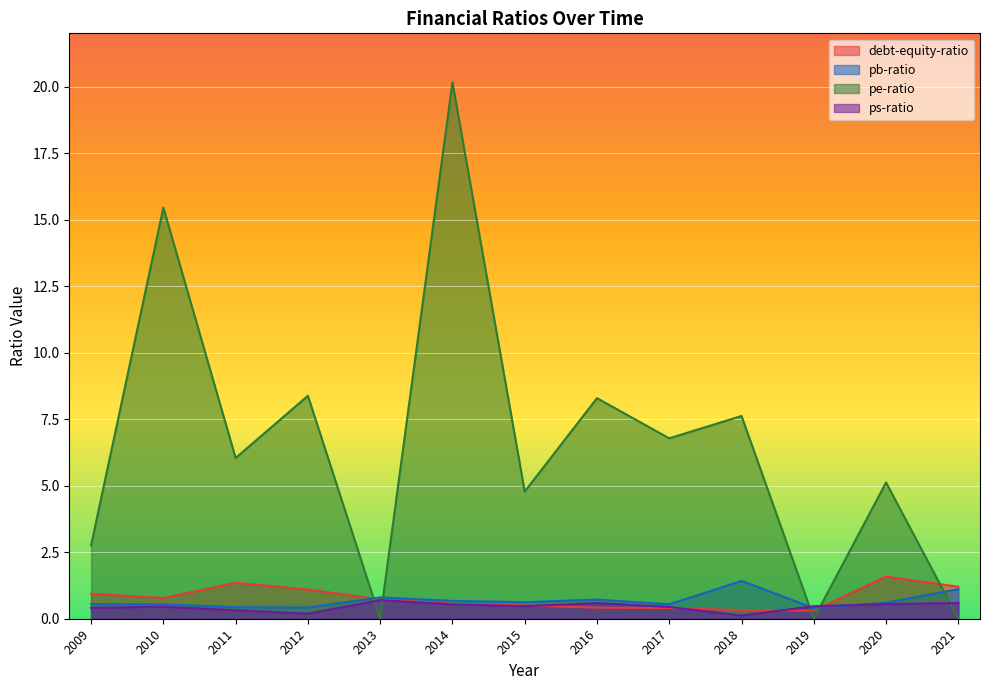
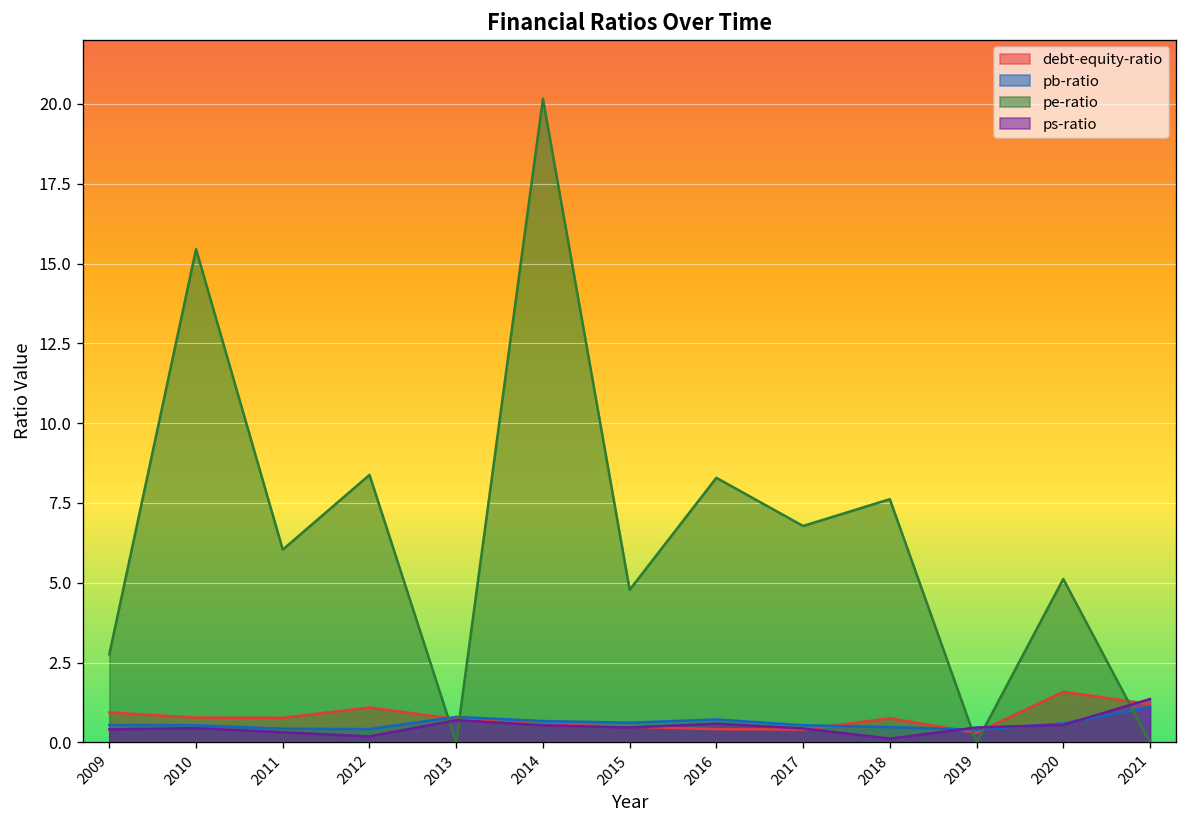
  {
    "debt-equity-ratio": {
      "2009": 0.9,
      "2010": 0.8,
-     "2011": 1.4,
+     "2011": 0.8,
      "2012": 1.1,
      "2016": 0.4,
-     "2018": 0.3,
+     "2018": 0.8,
      "2019": 0.3,
      "2020": 1.6
    },
    "pb-ratio": {
      "2009": 0.6,
      "2011": 0.4,
      "2012": 0.4,
      "2014": 0.7,
      "2015": 0.6,
      "2016": 0.7,
      "2017": 0.5,
-     "2018": 1.4
+     "2018": 0.5
    },
    "pe-ratio": {
      "2009": 2.8,
      "2010": 15.5,
      "2011": 6.0,
      "2012": 8.4,
      "2013": 0.0,
      "2014": 20.2,
      "2015": 4.8,
      "2016": 8.3,
      "2017": 6.8,
      "2018": 7.6,
      "2019": 0.0,
      "2020": 5.1,
      "2021": 0.0
    },
    "ps-ratio": {
      "2009": 0.4,
      "2011": 0.3,
      "2012": 0.2,
      "2016": 0.6,
      "2018": 0.1,
-     "2021": 0.6
+     "2021": 1.4
    }
  }
